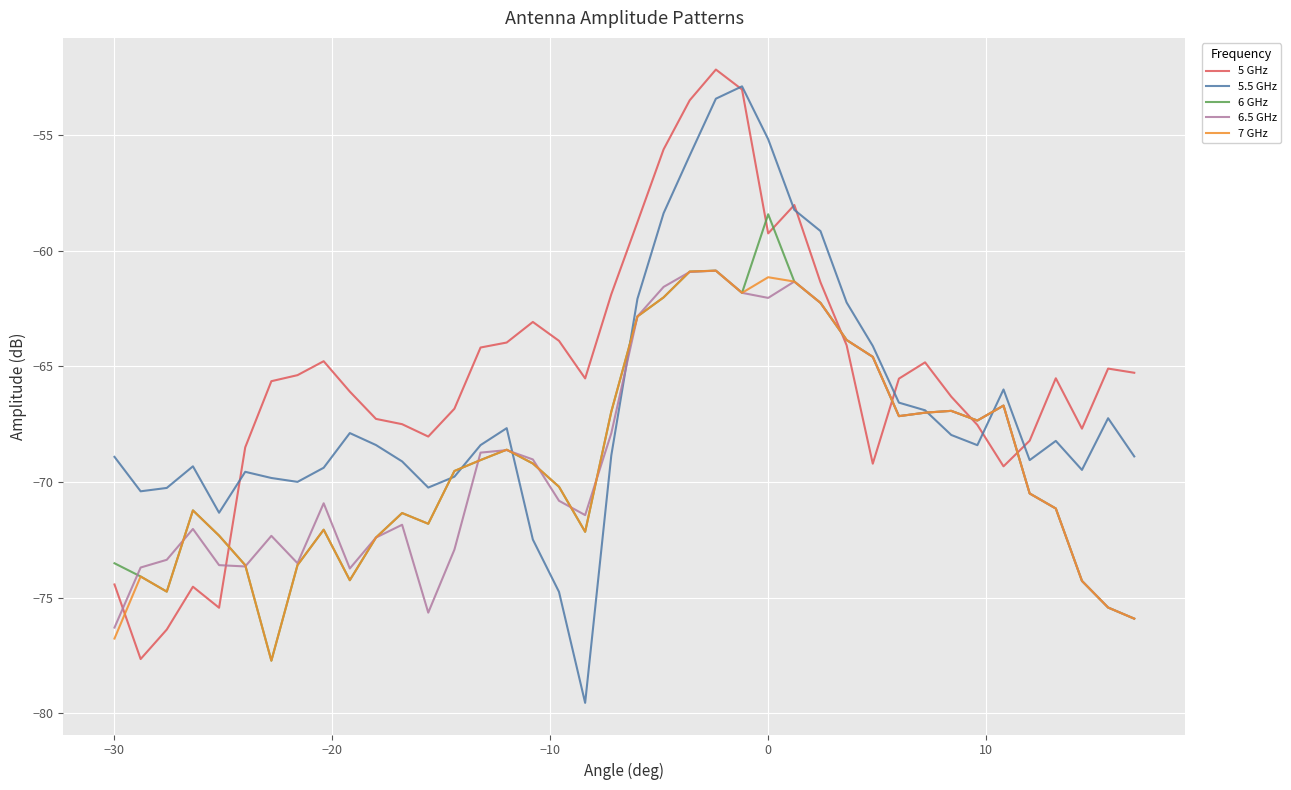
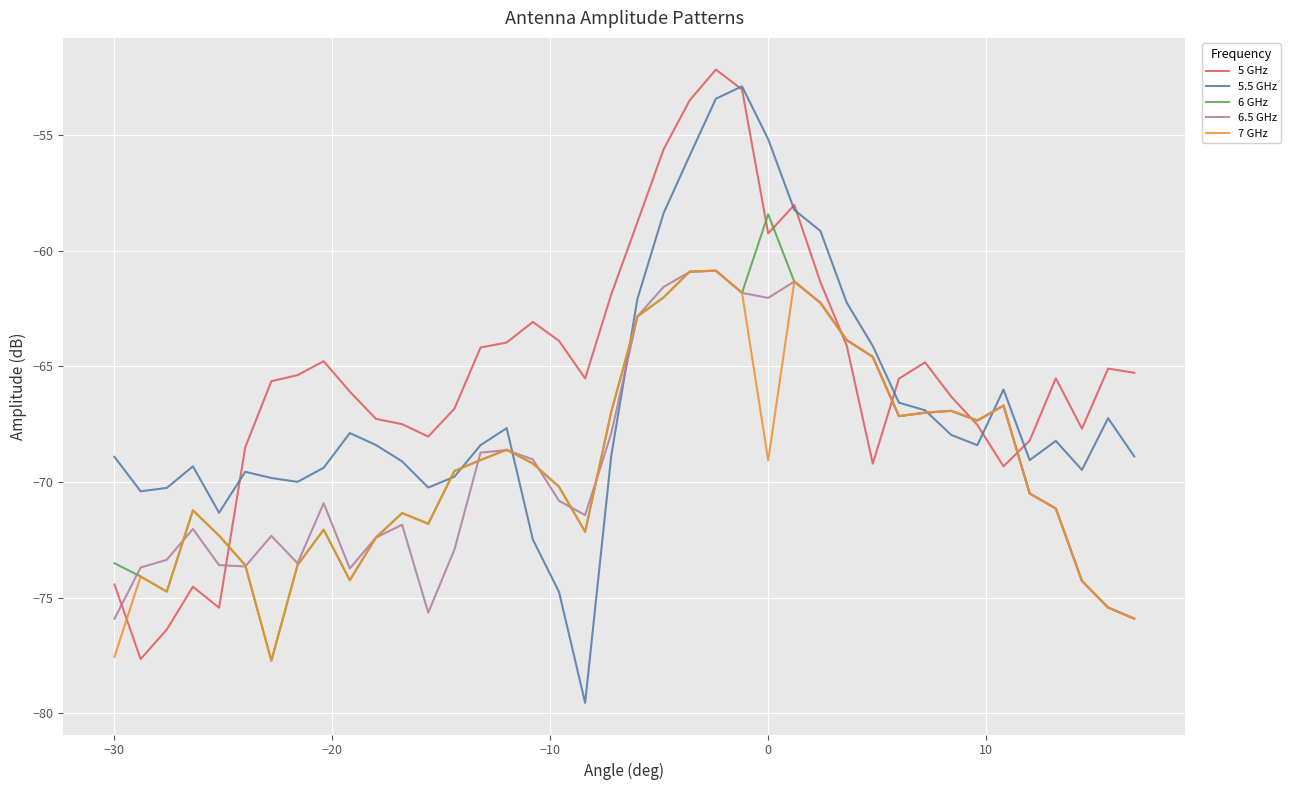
  {
    "5 GHz": {
      "−30": -74.4,
      "0": -59.2
    },
    "5.5 GHz": {
      "−30": -68.9,
      "0": -55.2
    },
    "6 GHz": {
      "−30": -73.5,
      "0": -58.4
    },
    "6.5 GHz": {
-     "−30": -76.3,
+     "−30": -75.9,
      "0": -62.0
    },
    "7 GHz": {
-     "−30": -76.8,
-     "0": -61.1
+     "−30": -77.6,
+     "0": -69.1
    }
  }
